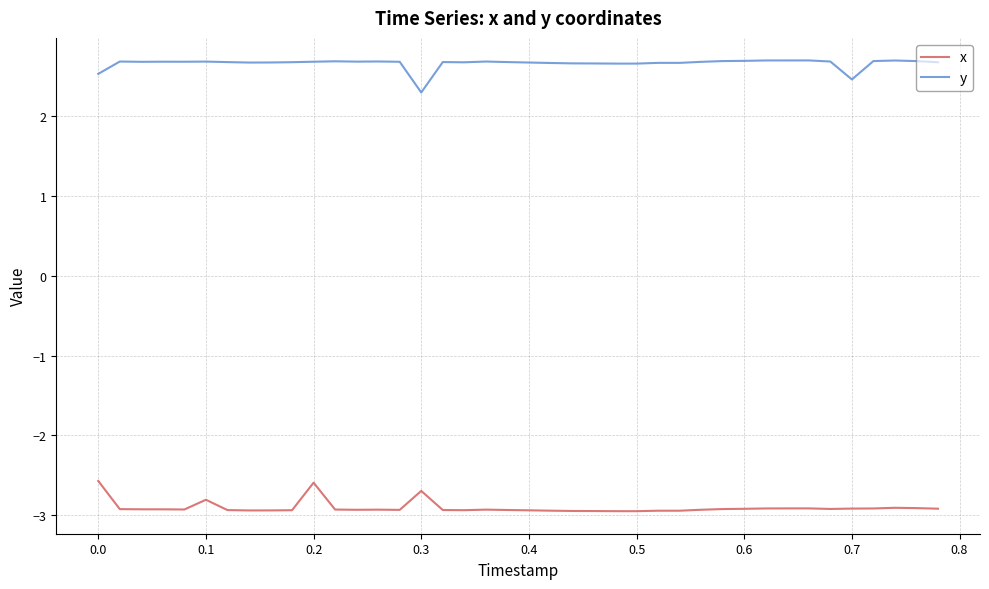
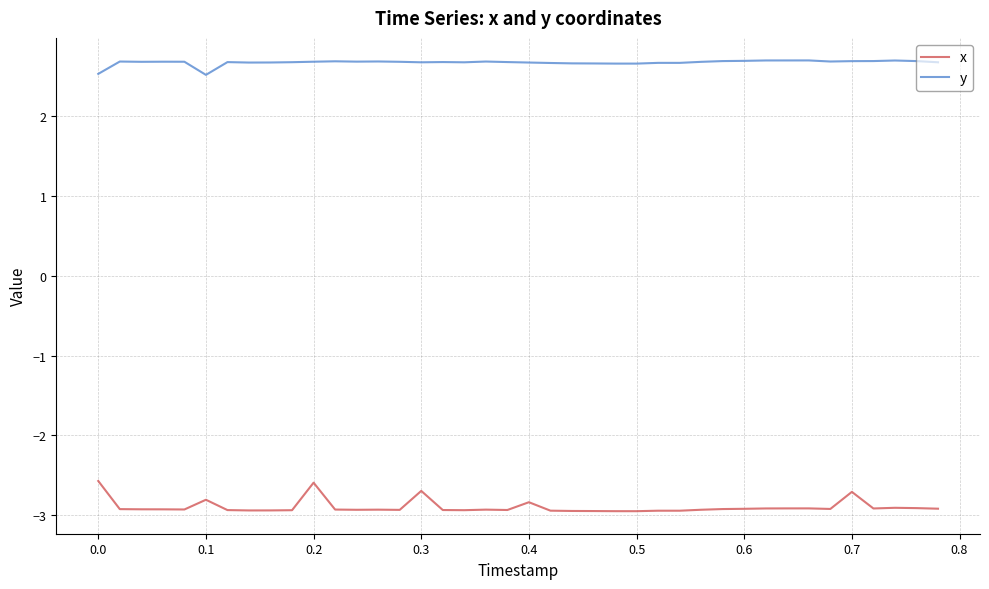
  {
    "x": {
      "0.0": -2.6,
      "0.1": -2.8,
      "0.2": -2.6,
      "0.3": -2.7,
-     "0.4": -2.9,
+     "0.4": -2.8,
      "0.5": -2.9,
      "0.6": -2.9,
-     "0.7": -2.9
+     "0.7": -2.7
    },
    "y": {
      "0.0": 2.5,
-     "0.1": 2.7,
+     "0.1": 2.5,
      "0.2": 2.7,
-     "0.3": 2.3,
+     "0.3": 2.7,
      "0.4": 2.7,
      "0.5": 2.7,
      "0.6": 2.7,
-     "0.7": 2.5
+     "0.7": 2.7
    }
  }
